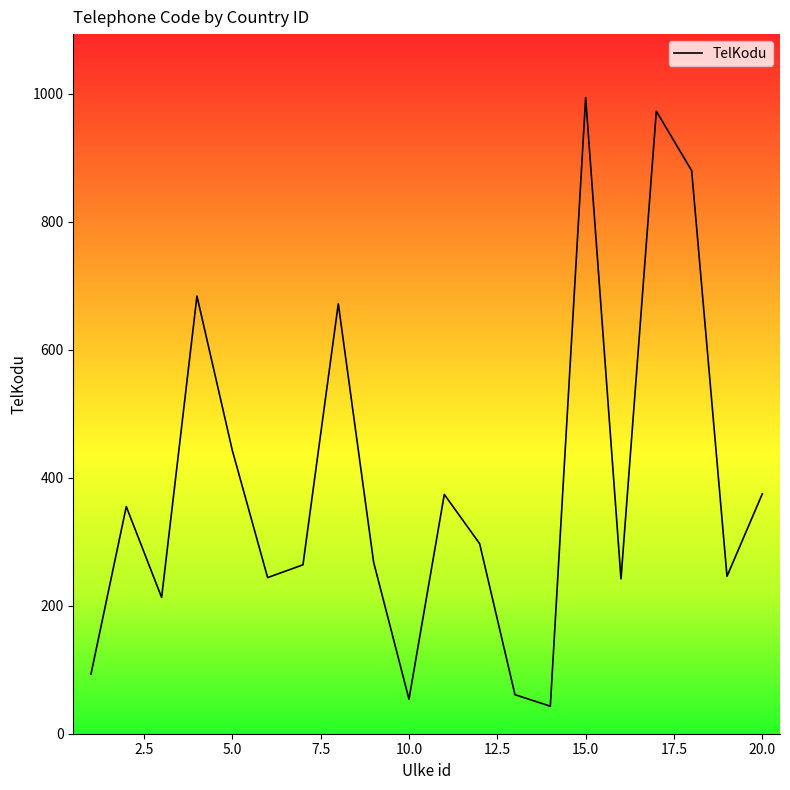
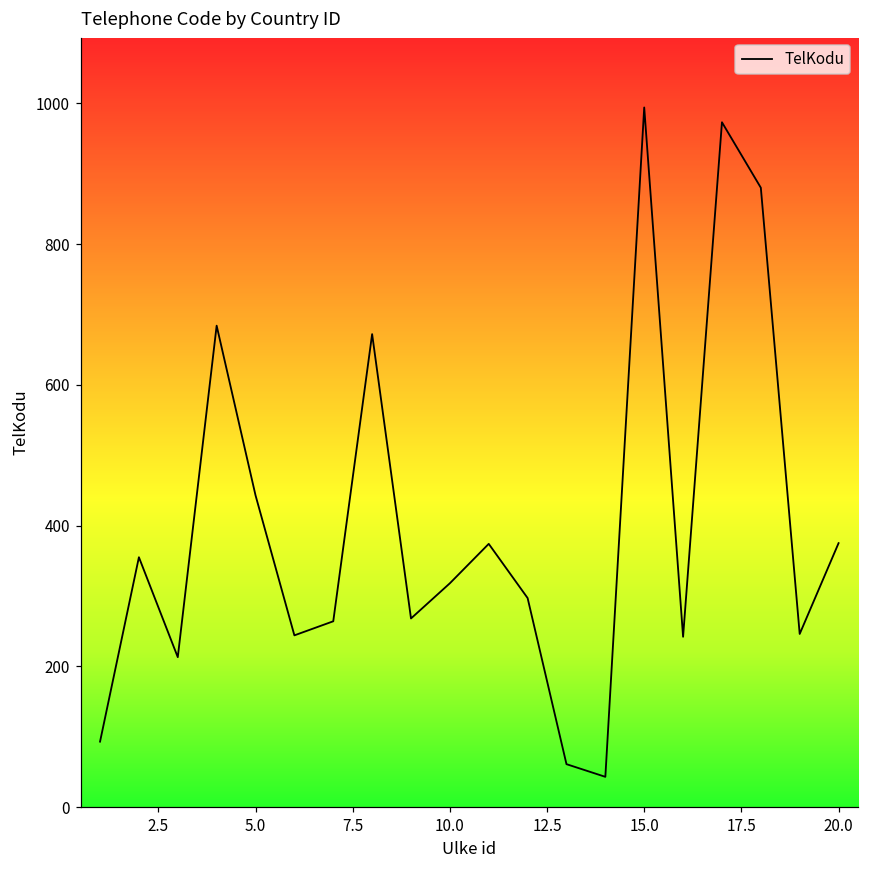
  {
    "5.0": 440,
-   "10.0": 50,
+   "10.0": 320,
    "15.0": 990,
    "20.0": 380
  }
